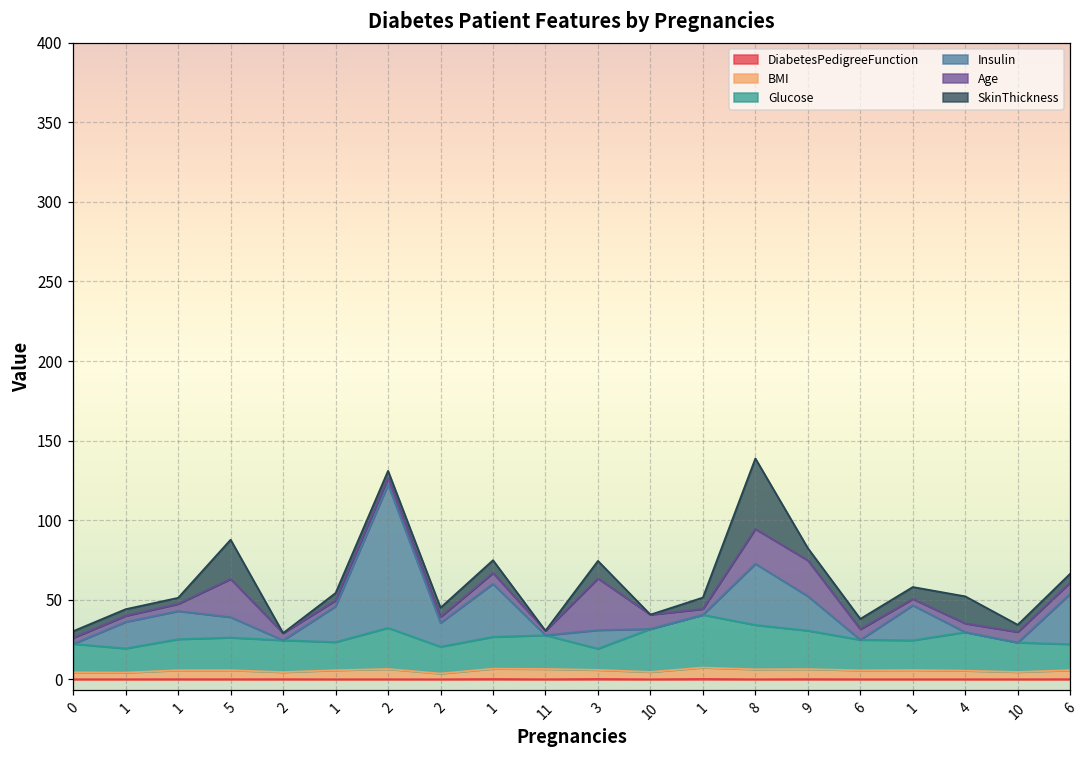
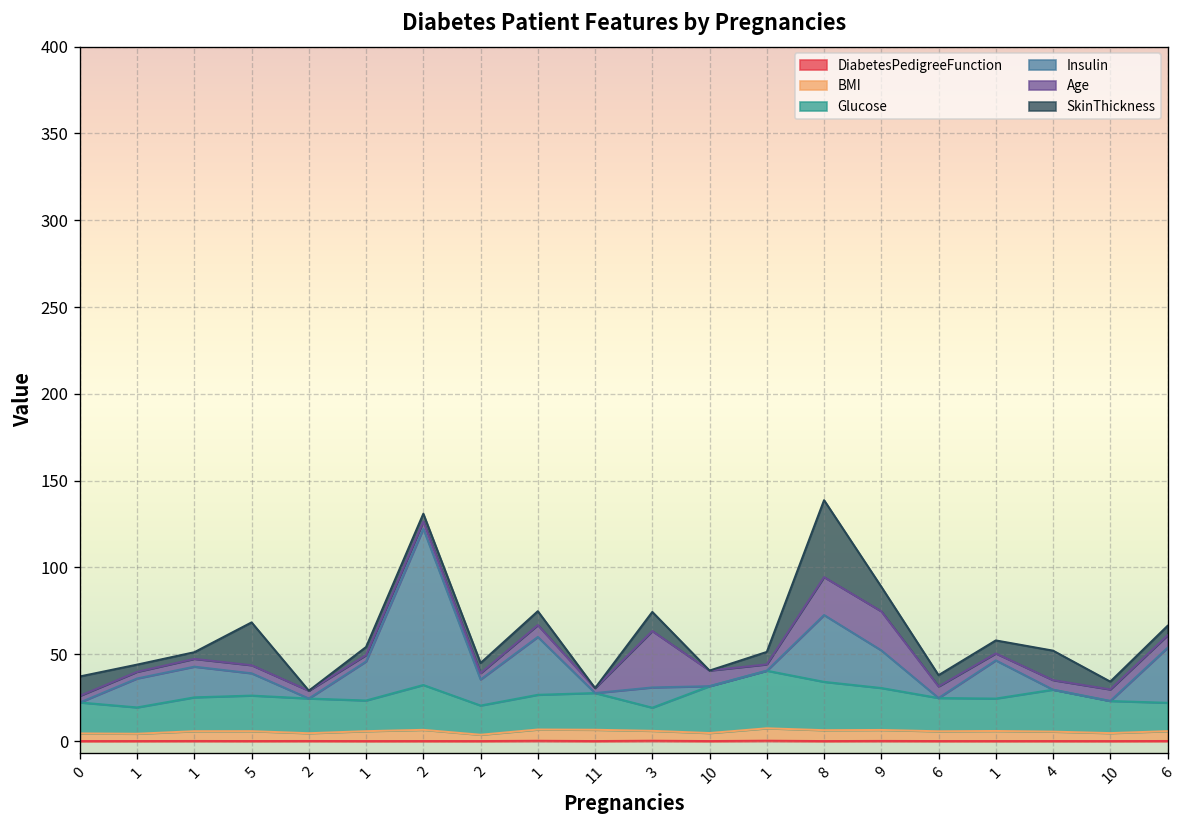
  {
    "DiabetesPedigreeFunction": {
      "0": 0,
      "5": 0,
      "11": 0,
      "3": 0,
      "8": 0,
      "9": 0,
      "4": 0
    },
    "BMI": {
      "0": 4,
      "5": 6,
      "11": 7,
      "3": 6,
      "8": 6,
      "9": 6,
      "4": 5
    },
    "Age": {
      "0": 4,
-     "5": 24,
+     "5": 5,
      "3": 33,
      "8": 22,
      "9": 23,
      "4": 6
    },
    "SkinThickness": {
-     "0": 4,
+     "0": 11,
      "5": 25,
      "3": 11,
      "8": 44,
-     "9": 8,
+     "9": 14,
      "4": 17
    }
  }
